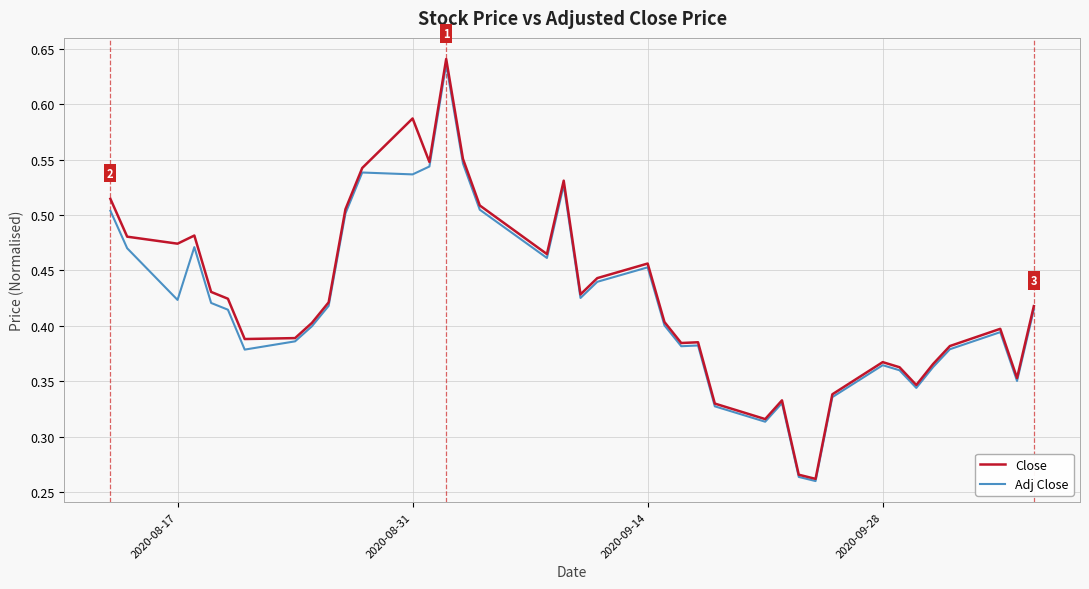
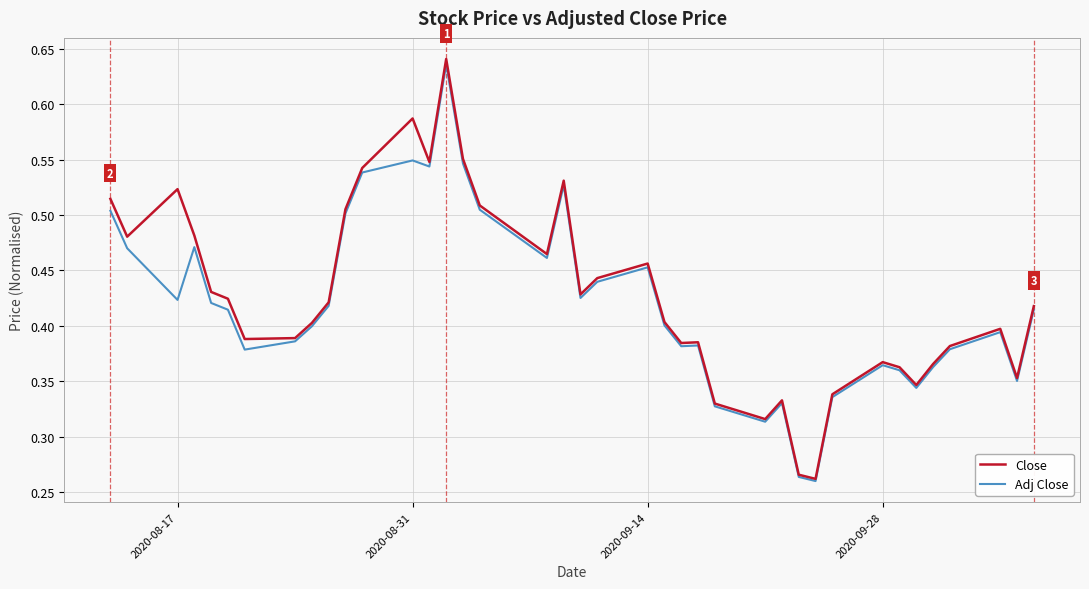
  {
    "Close": {
-     "2020-08-17": 0.474,
+     "2020-08-17": 0.523,
      "2020-08-31": 0.587,
      "2020-09-14": 0.456,
      "2020-09-28": 0.367
    },
    "Adj Close": {
      "2020-08-17": 0.423,
-     "2020-08-31": 0.537,
+     "2020-08-31": 0.549,
      "2020-09-14": 0.453,
      "2020-09-28": 0.364
    }
  }
